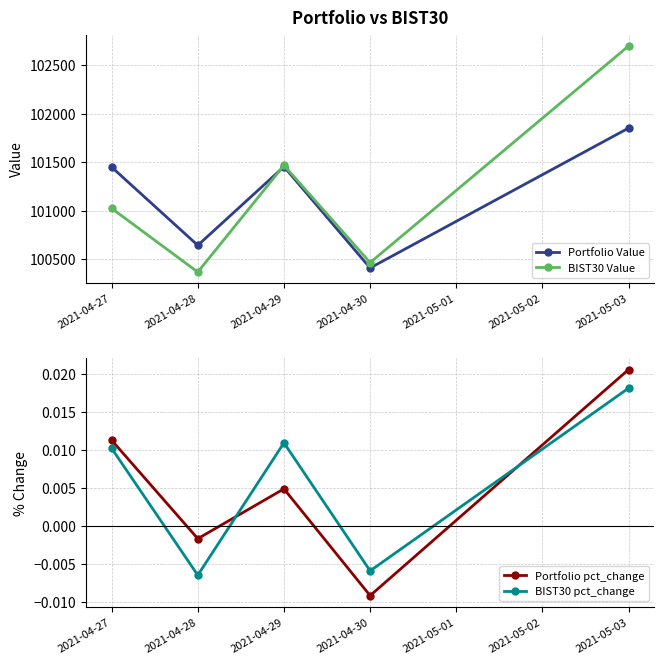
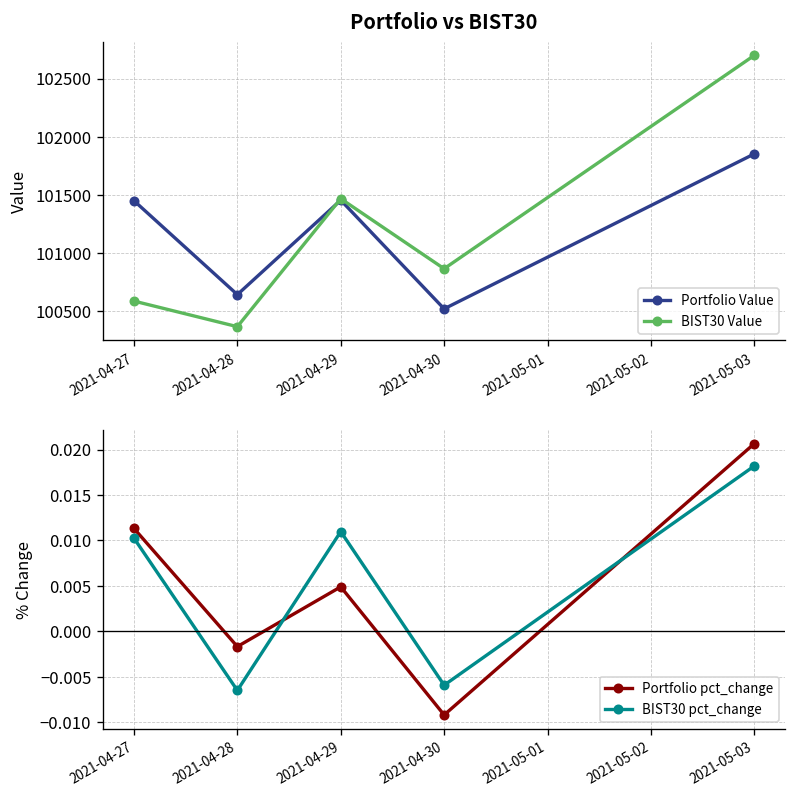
  {
    "Portfolio vs BIST30": {
      "Portfolio Value": {
        "2021-04-27": 101500,
        "2021-04-28": 100600,
-       "2021-04-30": 100400,
+       "2021-04-30": 100500,
        "2021-05-03": 101900
      },
      "BIST30 Value": {
-       "2021-04-27": 101000,
+       "2021-04-27": 100600,
        "2021-04-28": 100400,
-       "2021-04-30": 100500,
+       "2021-04-30": 100900,
        "2021-05-03": 102700
      }
    }
  }
